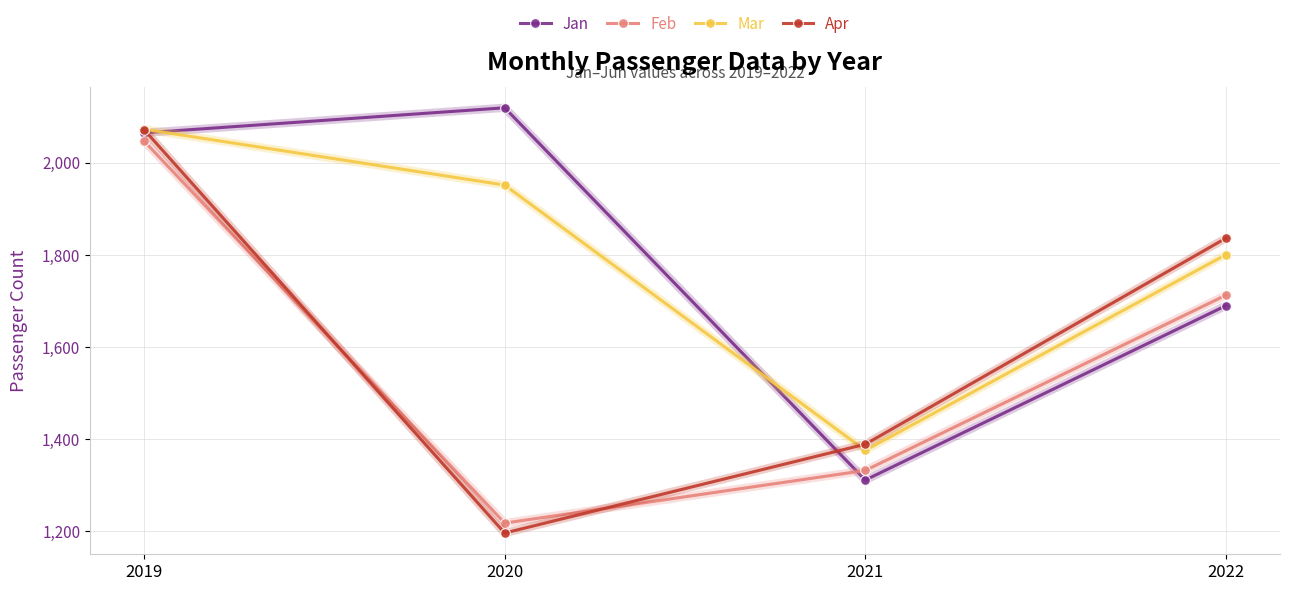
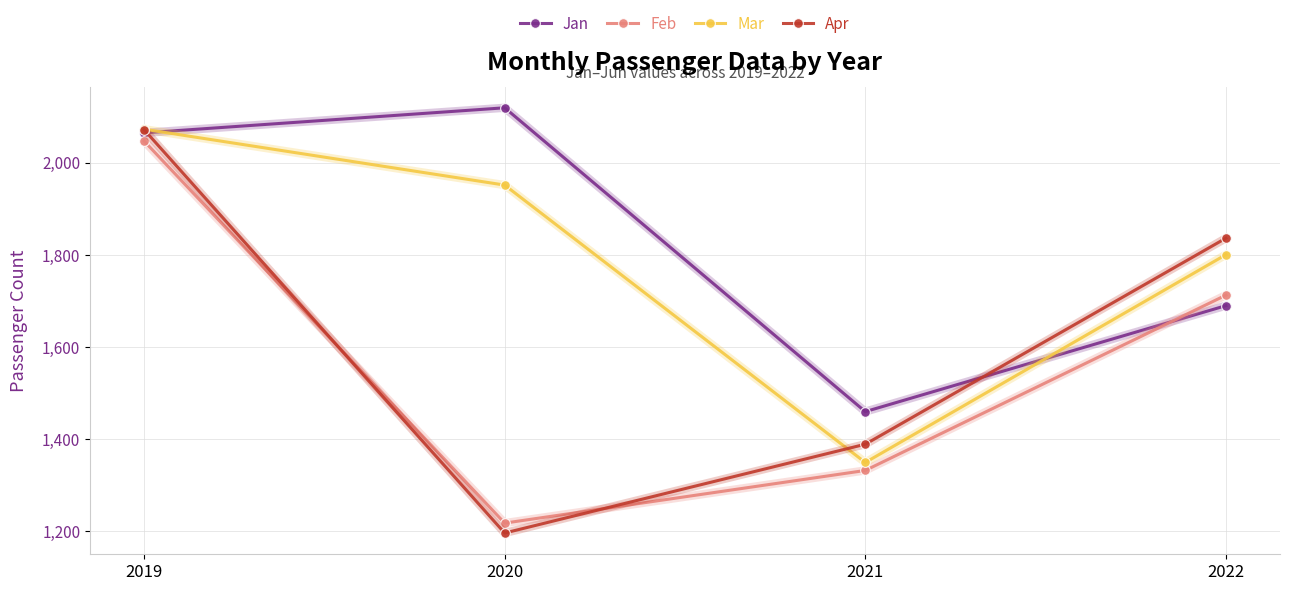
  {
    "Jan": {
      "2019": "2,070",
      "2020": "2,120",
-     "2021": "1,310",
+     "2021": "1,460",
      "2022": "1,690"
    },
    "Feb": {
      "2019": "2,050",
      "2020": "1,220",
      "2021": "1,330",
      "2022": "1,710"
    },
    "Mar": {
      "2020": "1,950",
-     "2021": "1,380",
+     "2021": "1,350",
      "2022": "1,800"
    },
    "Apr": {
      "2020": "1,200",
      "2021": "1,390",
      "2022": "1,840"
    }
  }
